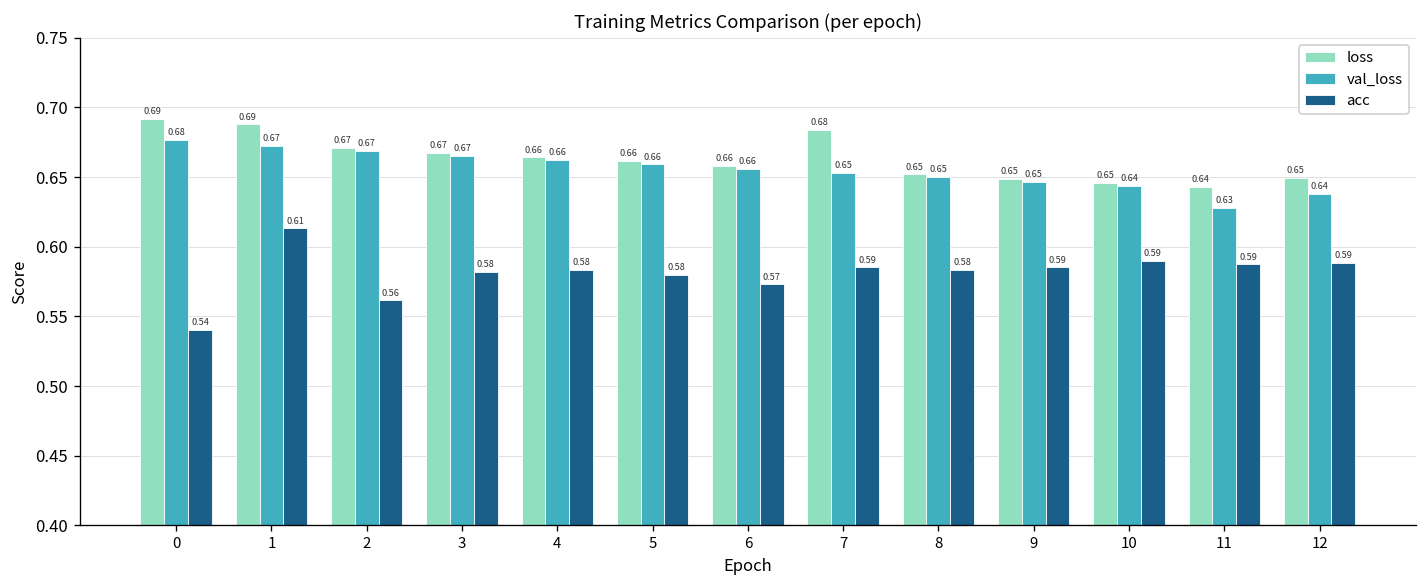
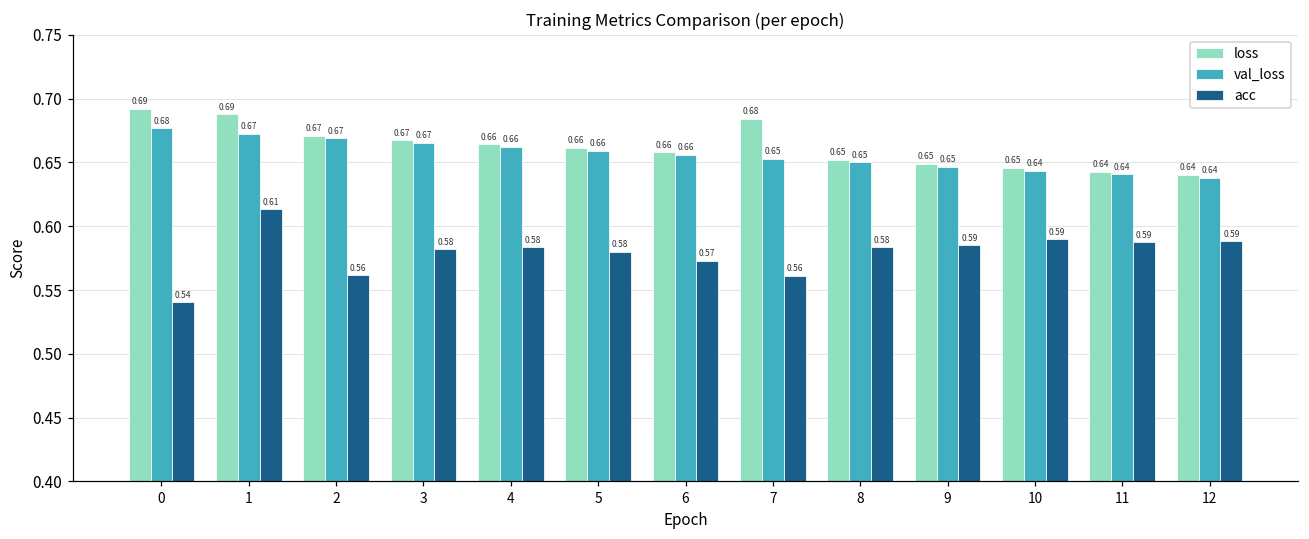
  {
    "loss": {
      "0": 0.69,
      "1": 0.69,
      "2": 0.67,
      "3": 0.67,
      "4": 0.66,
      "5": 0.66,
      "6": 0.66,
      "7": 0.68,
      "8": 0.65,
      "9": 0.65,
      "10": 0.65,
      "11": 0.64,
-     "12": 0.65
+     "12": 0.64
    },
    "val_loss": {
      "0": 0.68,
      "1": 0.67,
      "2": 0.67,
      "3": 0.67,
      "4": 0.66,
      "5": 0.66,
      "6": 0.66,
      "7": 0.65,
      "8": 0.65,
      "9": 0.65,
      "10": 0.64,
-     "11": 0.63,
+     "11": 0.64,
      "12": 0.64
    },
    "acc": {
      "0": 0.54,
      "1": 0.61,
      "2": 0.56,
      "3": 0.58,
      "4": 0.58,
      "5": 0.58,
      "6": 0.57,
-     "7": 0.59,
+     "7": 0.56,
      "8": 0.58,
      "9": 0.59,
      "10": 0.59,
      "11": 0.59,
      "12": 0.59
    }
  }
